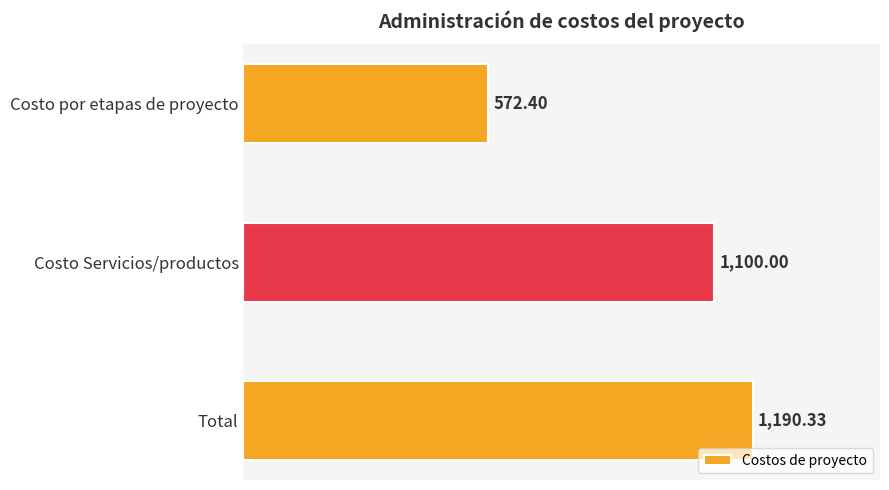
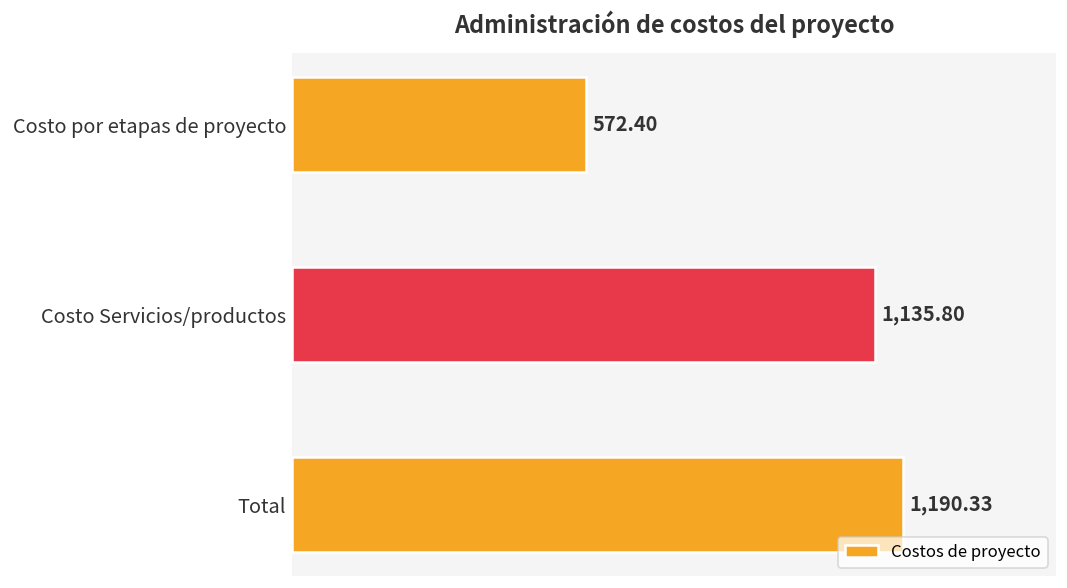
  {
    "Costo por etapas de proyecto": "572.40",
-   "Costo Servicios/productos": "1,100.00",
+   "Costo Servicios/productos": "1,135.80",
    "Total": "1,190.33"
  }
